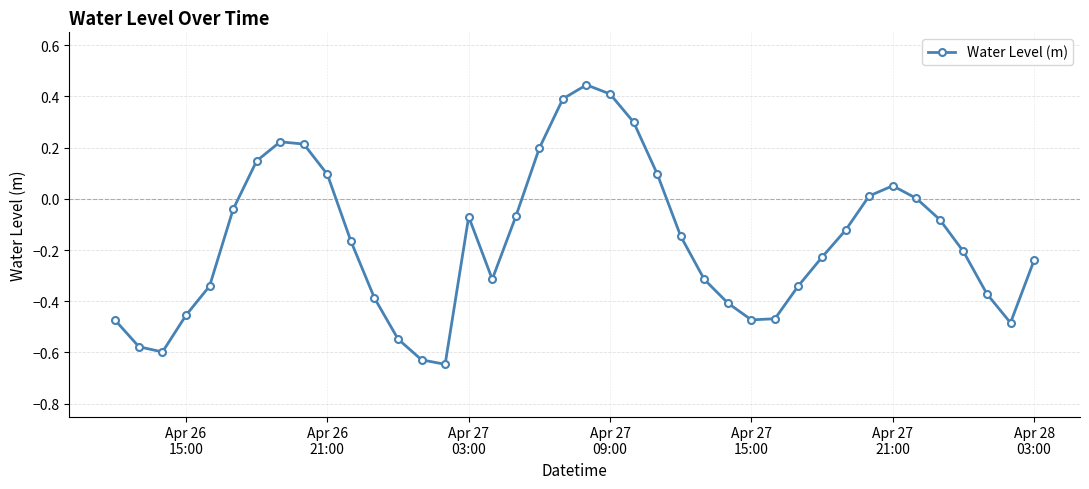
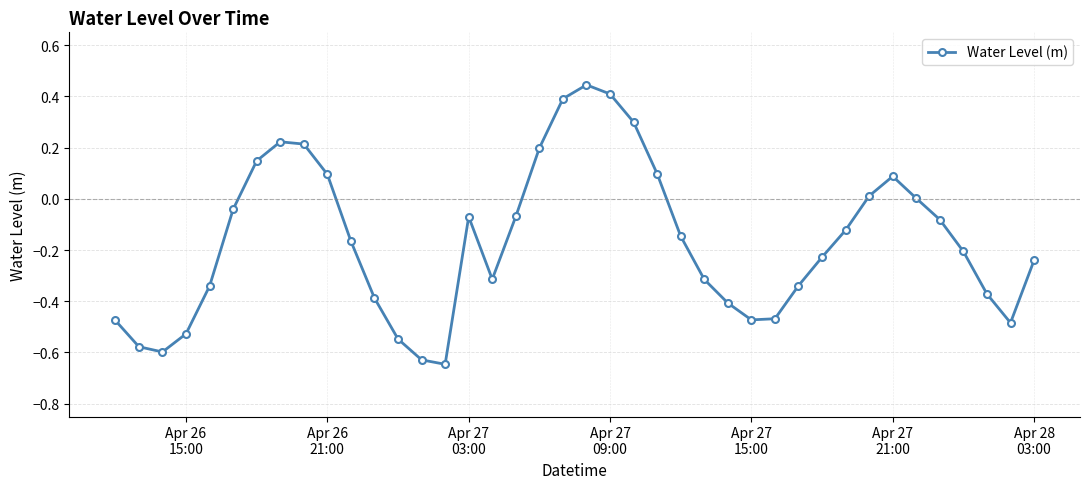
  {
-   "Apr 26 15:00": -0.45,
+   "Apr 26 15:00": -0.53,
    "Apr 26 21:00": 0.10,
    "Apr 27 03:00": -0.07,
    "Apr 27 09:00": 0.41,
    "Apr 27 15:00": -0.47,
-   "Apr 27 21:00": 0.05,
+   "Apr 27 21:00": 0.09,
    "Apr 28 03:00": -0.24
  }
